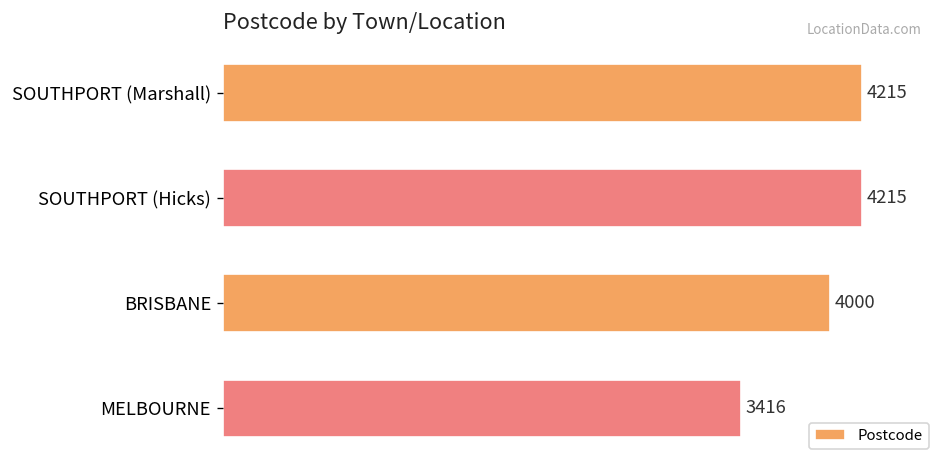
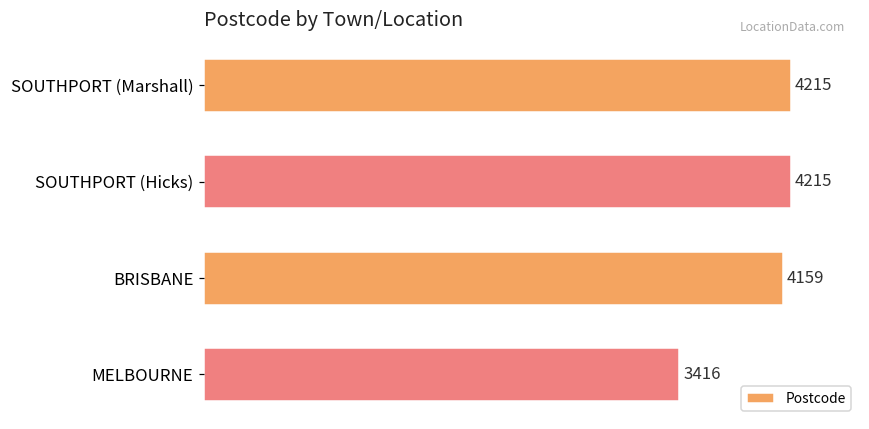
  {
    "SOUTHPORT (Marshall)": 4215,
    "SOUTHPORT (Hicks)": 4215,
-   "BRISBANE": 4000,
+   "BRISBANE": 4159,
    "MELBOURNE": 3416
  }
